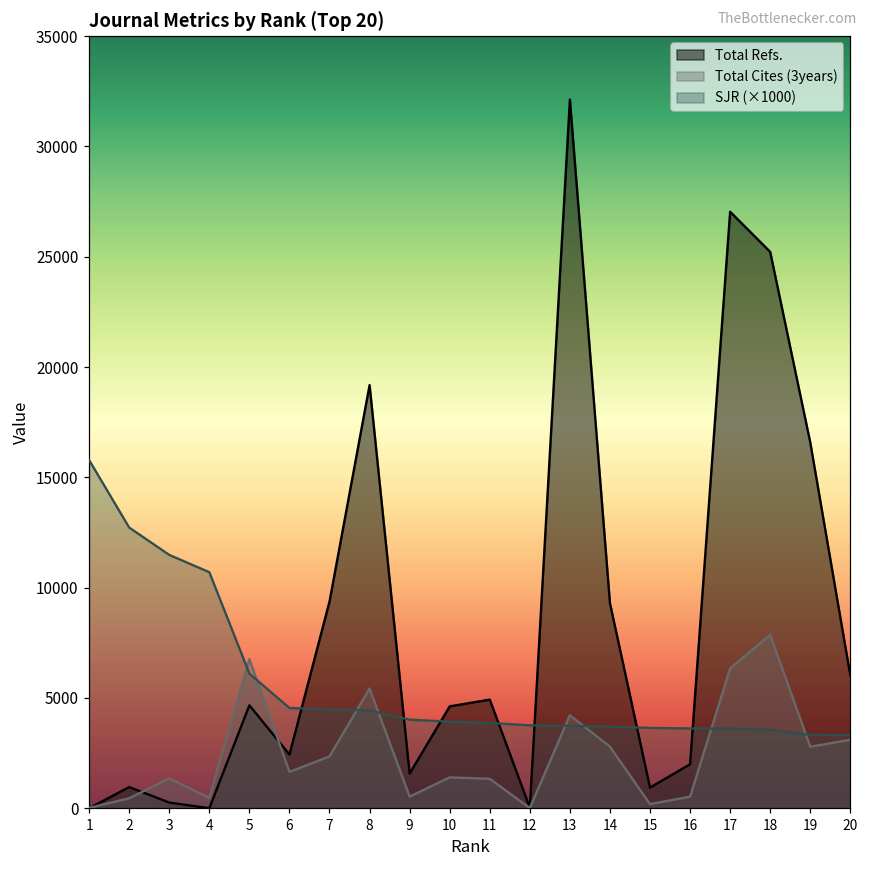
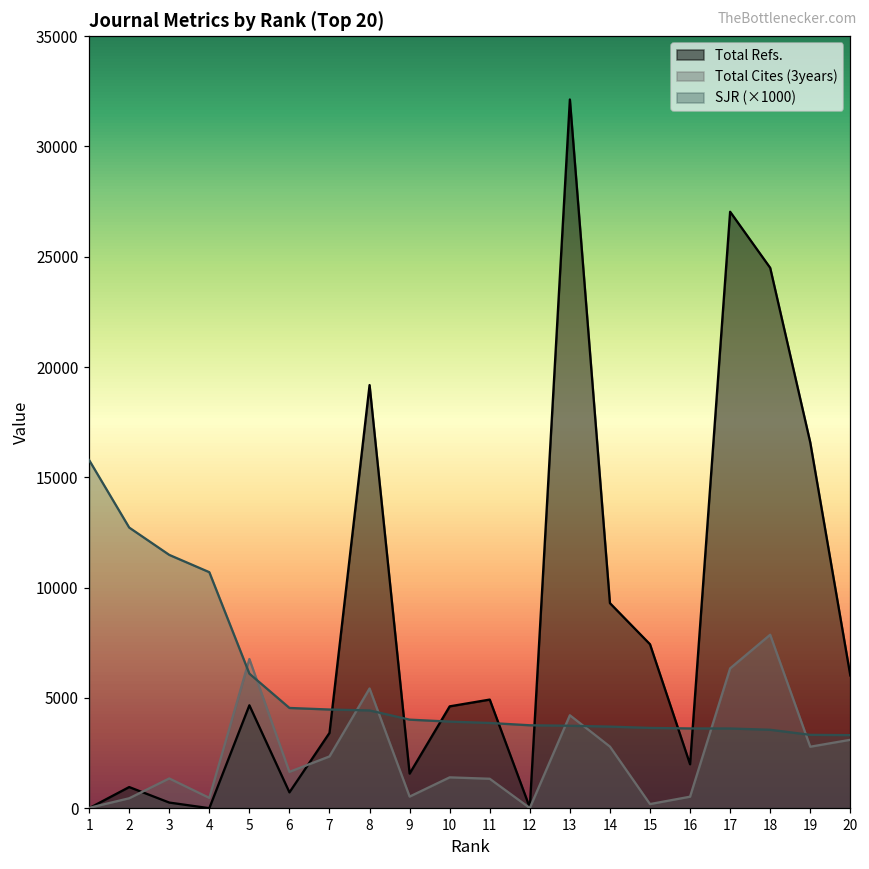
  {
    "Total Refs.": {
      "2": 1000,
      "3": 300,
      "4": 0,
      "5": 4700,
-     "6": 2400,
-     "7": 9400,
+     "6": 700,
+     "7": 3400,
      "8": 19200,
      "9": 1600,
      "10": 4600,
      "11": 4900,
      "13": 32100,
      "14": 9300,
-     "15": 900,
+     "15": 7400,
      "16": 2000,
      "17": 27000,
-     "18": 25200,
+     "18": 24500,
      "19": 16600,
      "20": 6000
    }
  }
